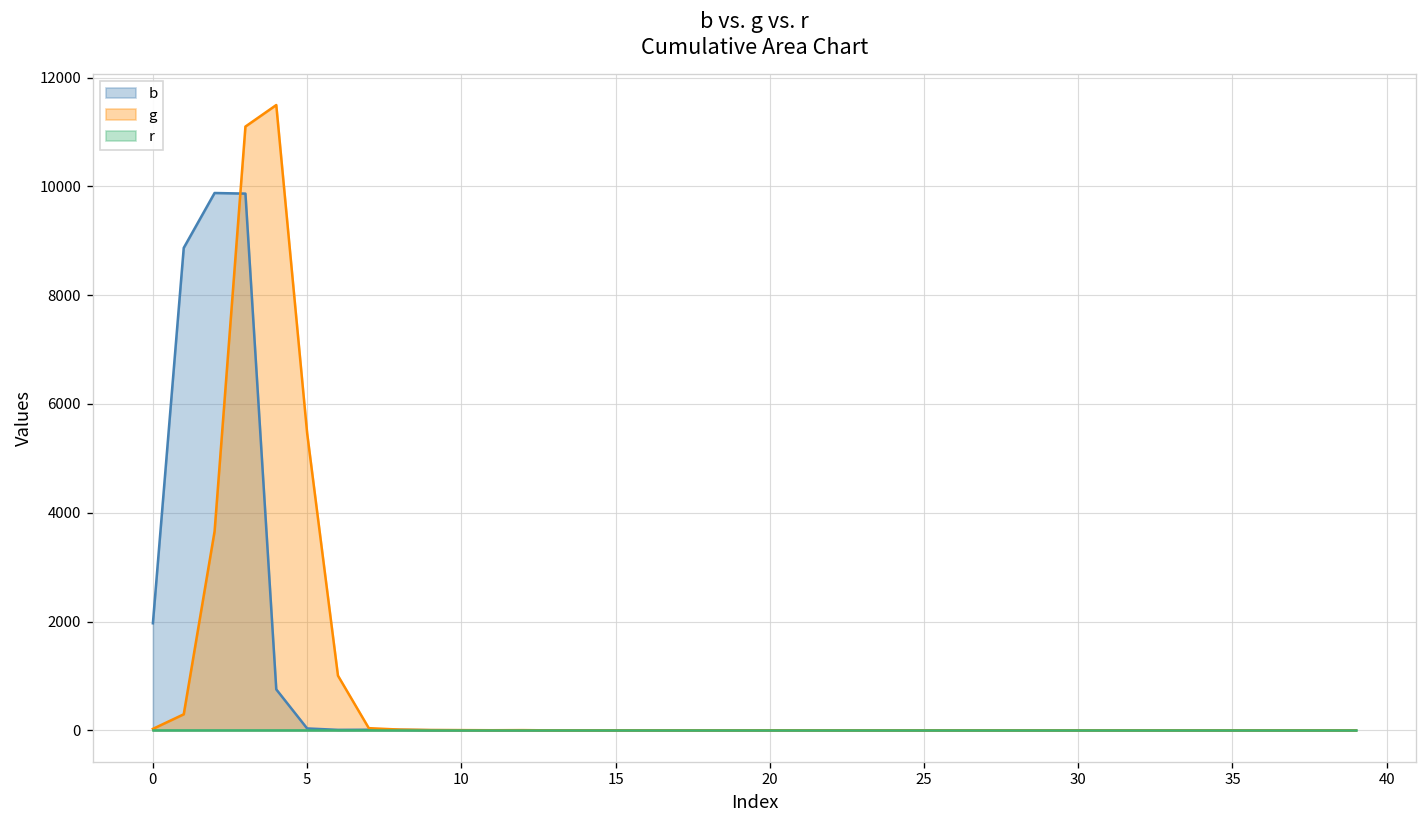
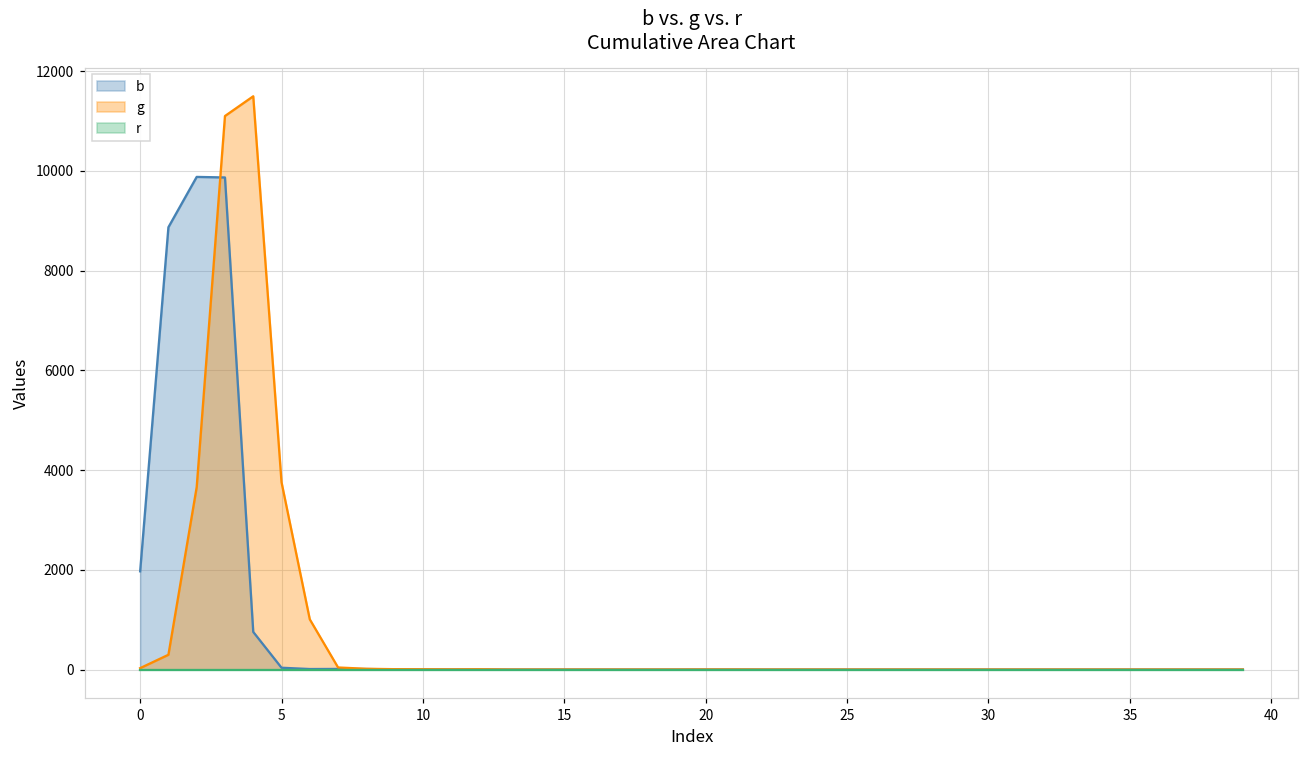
  {
    "g": {
-     "5": 5500
+     "5": 3800
    }
  }
